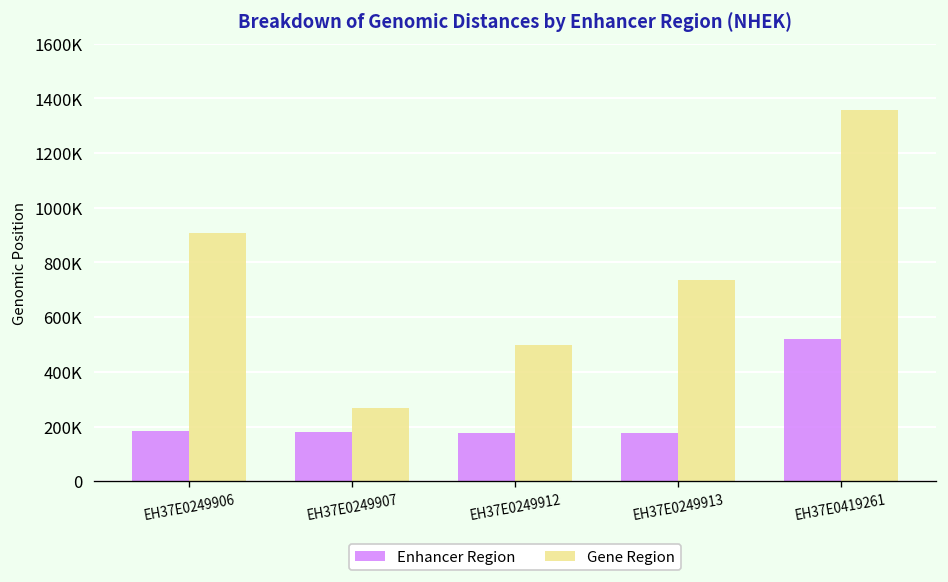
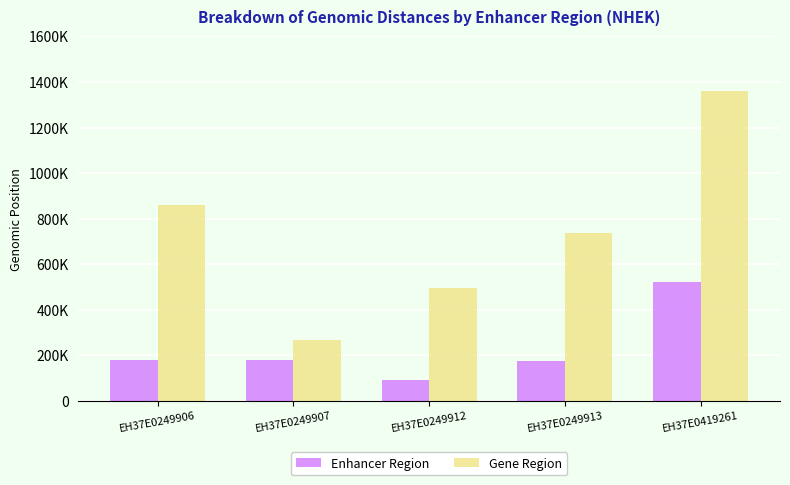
  {
    "Enhancer Region": {
      "EH37E0249906": 180000,
      "EH37E0249907": 180000,
-     "EH37E0249912": 180000,
+     "EH37E0249912": 90000,
      "EH37E0249913": 180000,
      "EH37E0419261": 520000
    },
    "Gene Region": {
-     "EH37E0249906": 910000,
+     "EH37E0249906": 860000,
      "EH37E0249907": 270000,
      "EH37E0249912": 500000,
      "EH37E0249913": 740000,
      "EH37E0419261": 1360000
    }
  }
